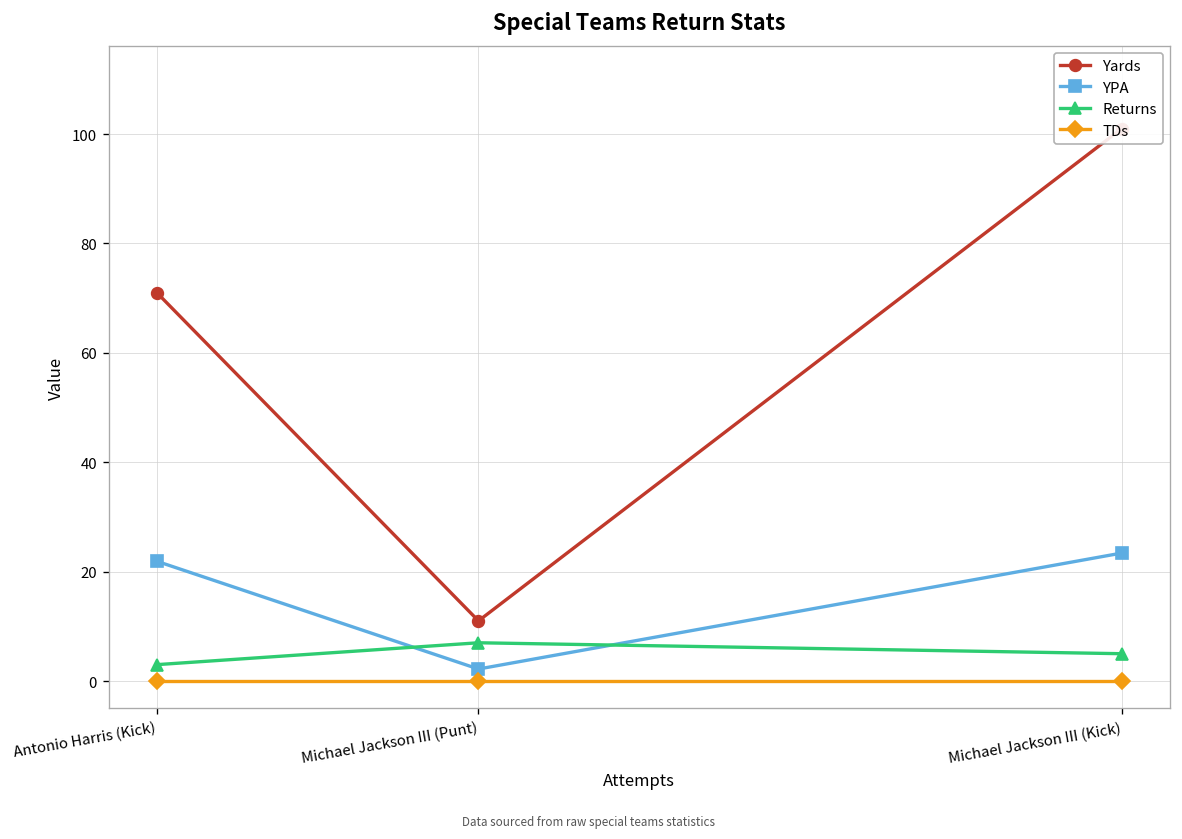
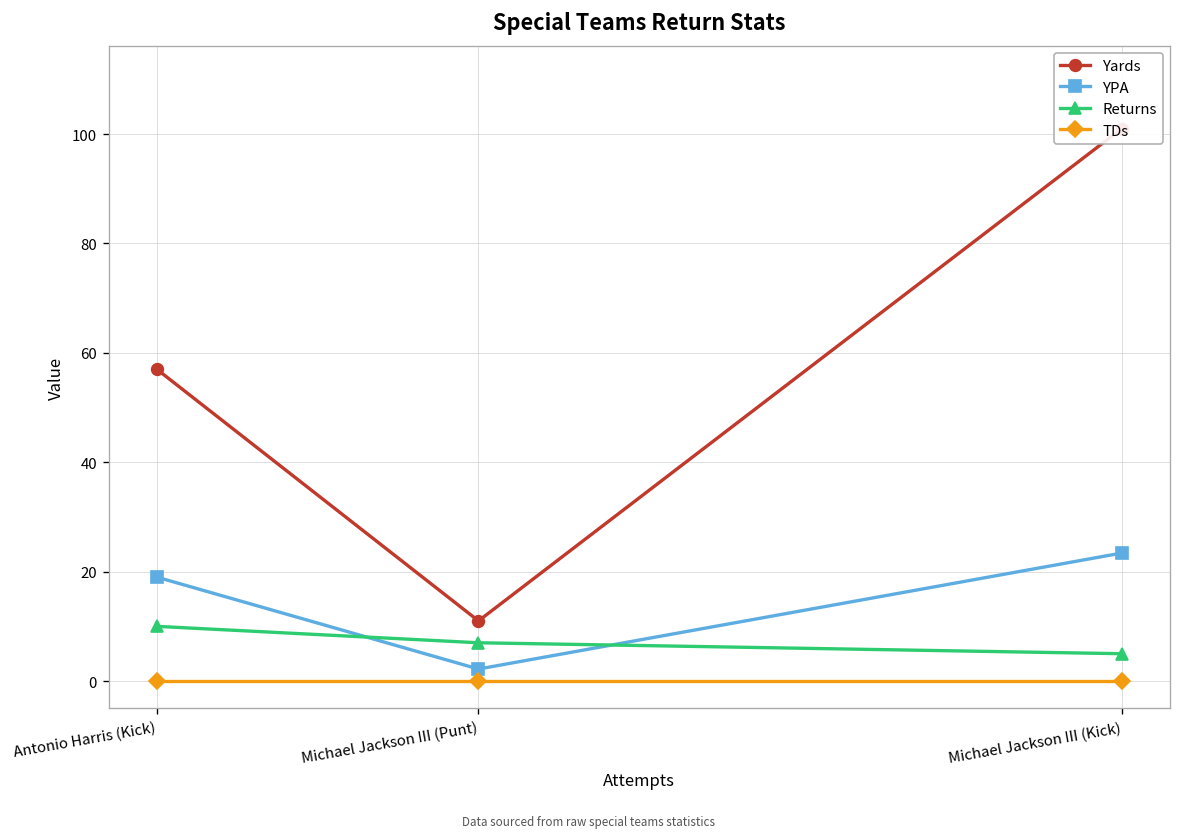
  {
    "Yards": {
-     "Antonio Harris (Kick)": 71,
+     "Antonio Harris (Kick)": 57,
      "Michael Jackson III (Punt)": 11
    },
    "YPA": {
-     "Antonio Harris (Kick)": 22,
+     "Antonio Harris (Kick)": 19,
      "Michael Jackson III (Punt)": 2,
      "Michael Jackson III (Kick)": 23
    },
    "Returns": {
-     "Antonio Harris (Kick)": 3,
+     "Antonio Harris (Kick)": 10,
      "Michael Jackson III (Punt)": 7,
      "Michael Jackson III (Kick)": 5
    },
    "TDs": {
      "Antonio Harris (Kick)": 0,
      "Michael Jackson III (Punt)": 0,
      "Michael Jackson III (Kick)": 0
    }
  }
